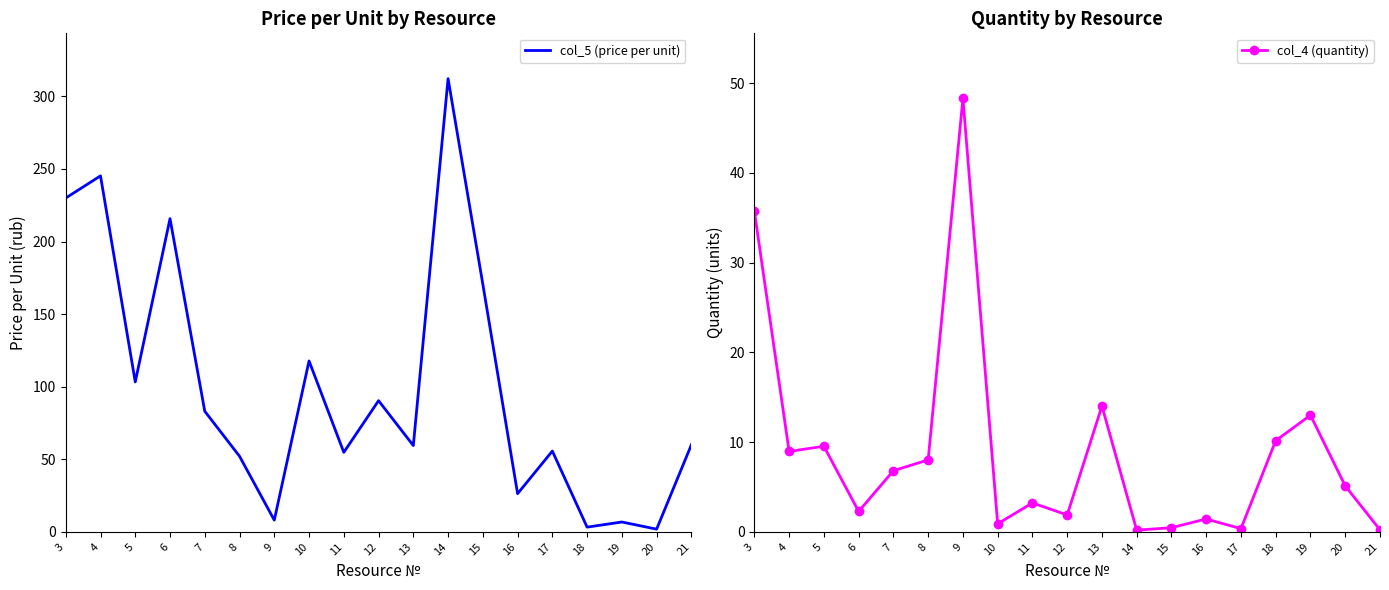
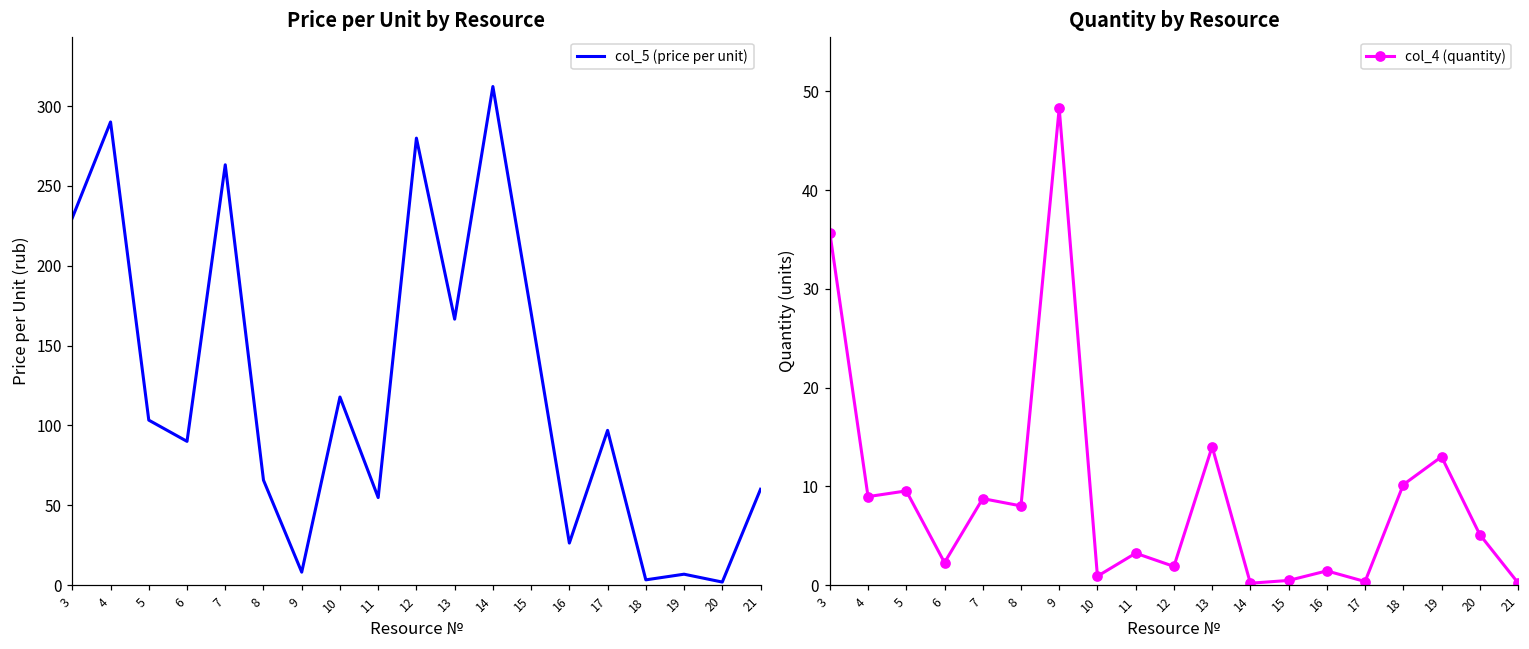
  {
    "Price per Unit by Resource": {
      "3": 230,
-     "4": 245,
+     "4": 290,
      "5": 103,
-     "6": 216,
-     "7": 83,
-     "8": 52,
+     "6": 90,
+     "7": 263,
+     "8": 66,
      "9": 8,
      "10": 118,
      "11": 55,
-     "12": 90,
-     "13": 59,
+     "12": 280,
+     "13": 167,
      "14": 312,
      "15": 171,
      "16": 26,
-     "17": 56,
+     "17": 97,
      "18": 3,
      "19": 7,
      "20": 2,
      "21": 60
    },
    "Quantity by Resource": {
      "3": 36,
      "4": 9,
      "5": 10,
      "6": 2,
-     "7": 7,
+     "7": 9,
      "8": 8,
      "9": 48,
      "10": 1,
      "11": 3,
      "12": 2,
      "13": 14,
      "14": 0,
      "15": 0,
      "16": 1,
      "17": 0,
      "18": 10,
      "19": 13,
      "20": 5,
      "21": 0
    }
  }
